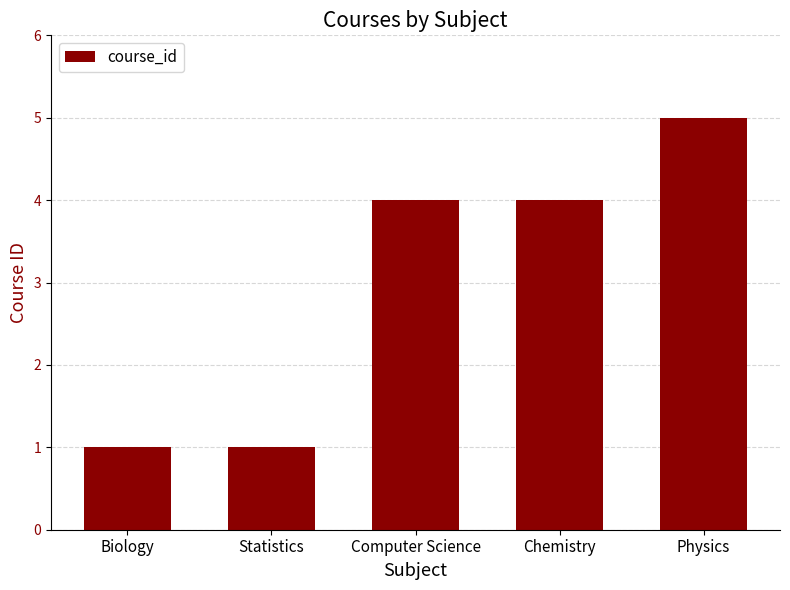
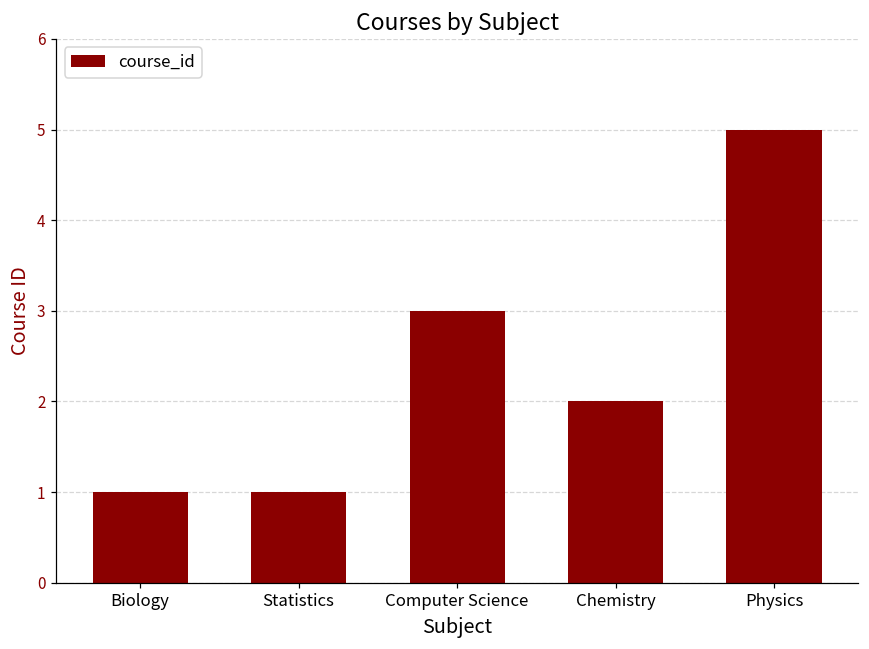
  {
    "Biology": 1,
    "Statistics": 1,
-   "Computer Science": 4,
-   "Chemistry": 4,
+   "Computer Science": 3,
+   "Chemistry": 2,
    "Physics": 5
  }
